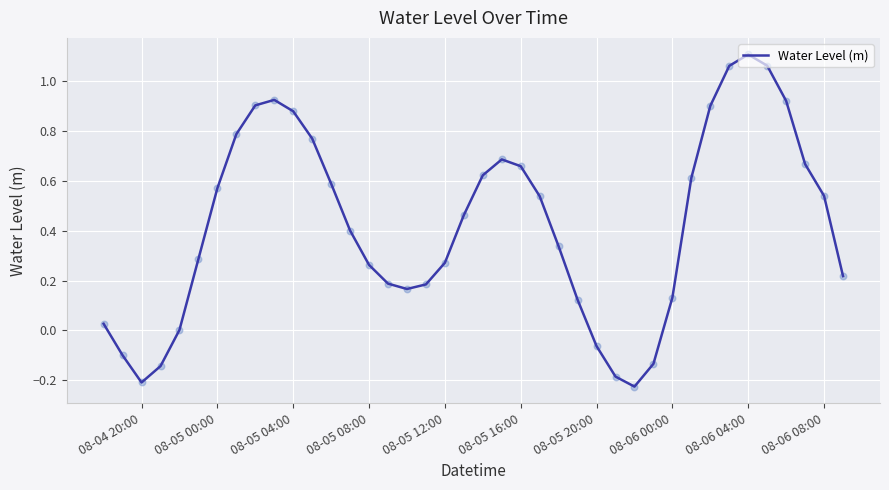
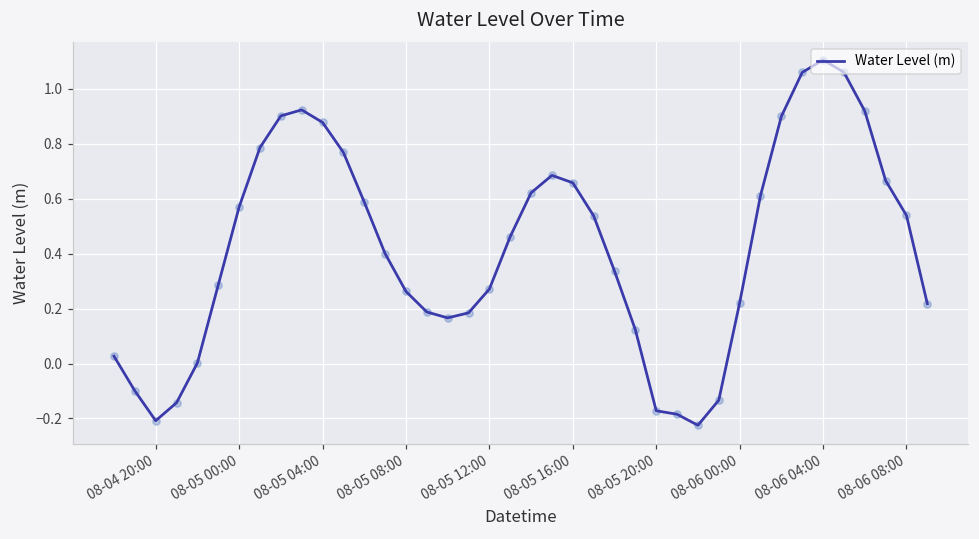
  {
    "08-04 20:00": -0.21,
    "08-05 00:00": 0.57,
    "08-05 04:00": 0.88,
    "08-05 08:00": 0.26,
    "08-05 12:00": 0.27,
    "08-05 16:00": 0.66,
-   "08-05 20:00": -0.06,
-   "08-06 00:00": 0.13,
+   "08-05 20:00": -0.17,
+   "08-06 00:00": 0.22,
    "08-06 08:00": 0.54
  }
